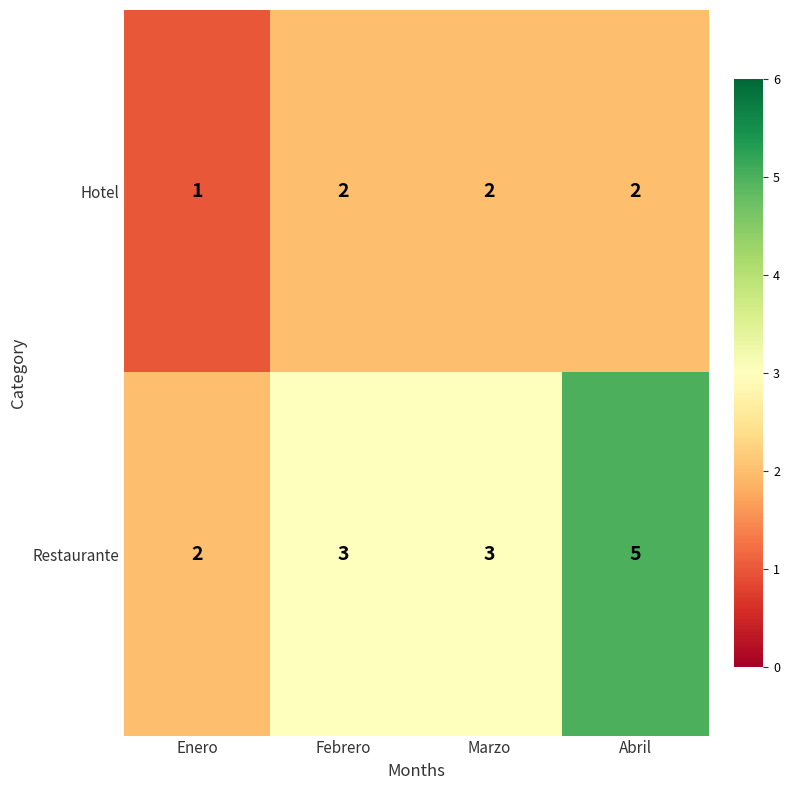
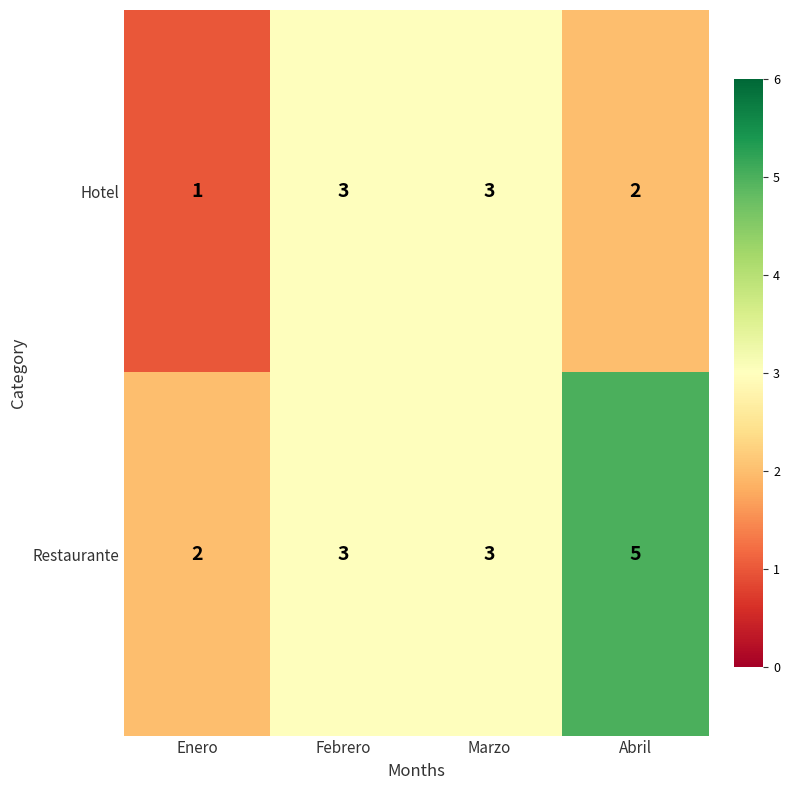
  {
    "Hotel": {
      "Enero": 1,
-     "Febrero": 2,
-     "Marzo": 2,
+     "Febrero": 3,
+     "Marzo": 3,
      "Abril": 2
    },
    "Restaurante": {
      "Enero": 2,
      "Febrero": 3,
      "Marzo": 3,
      "Abril": 5
    }
  }
